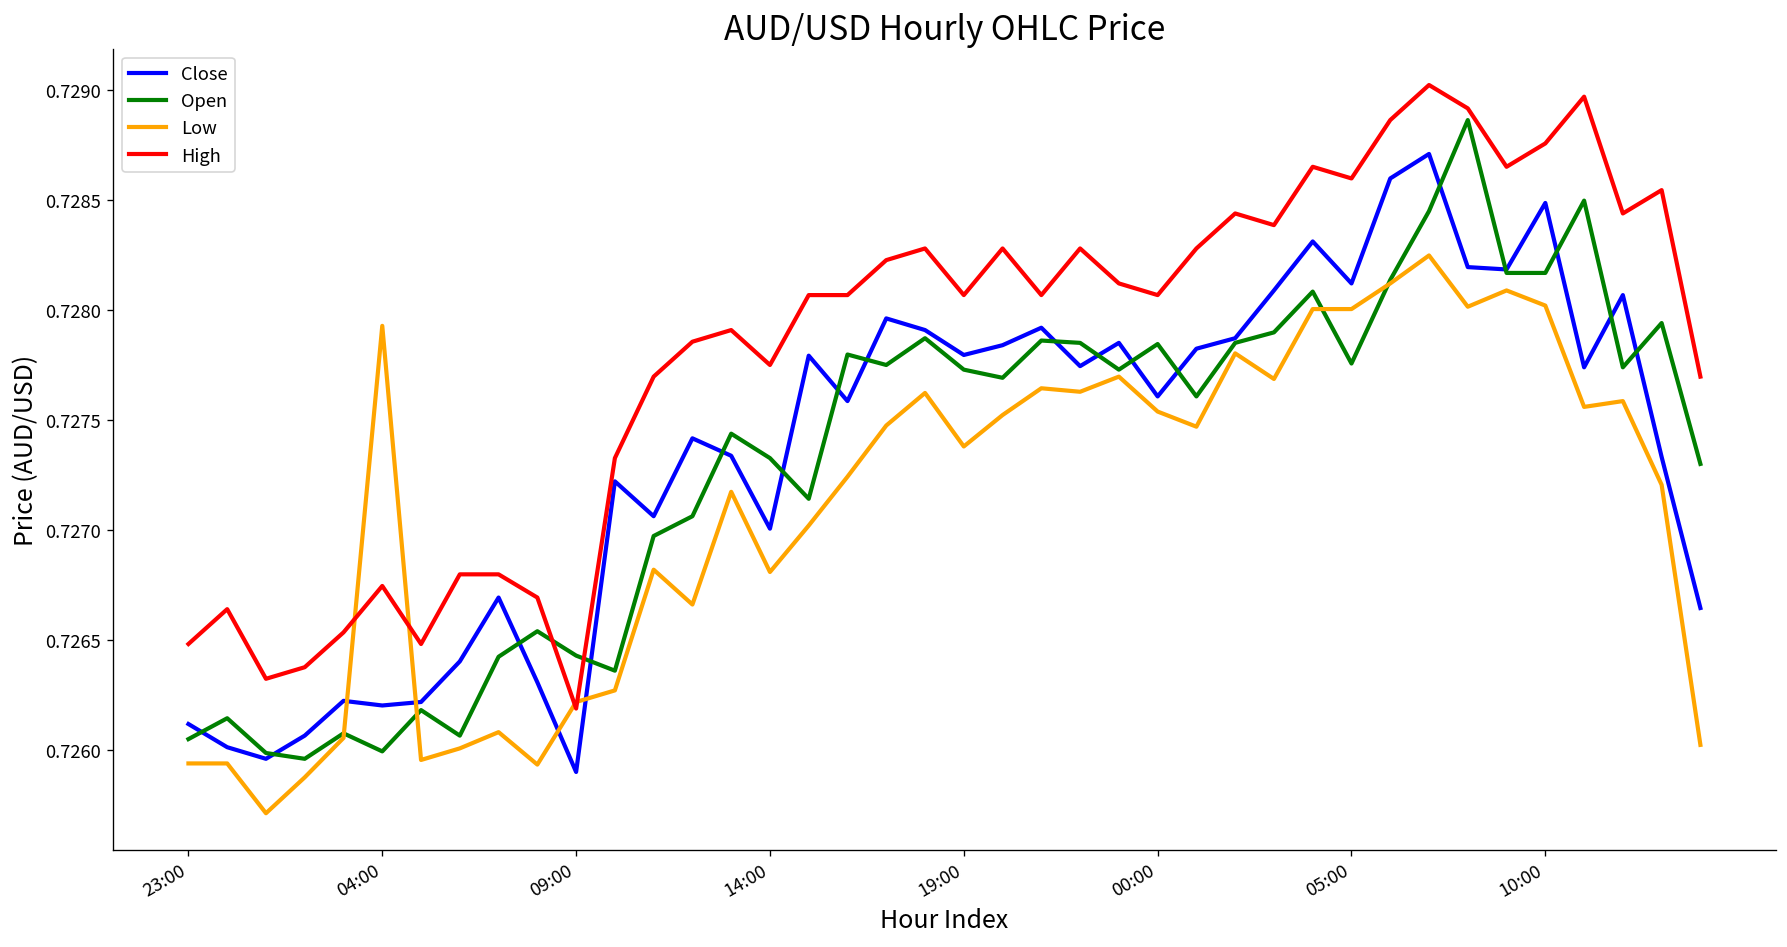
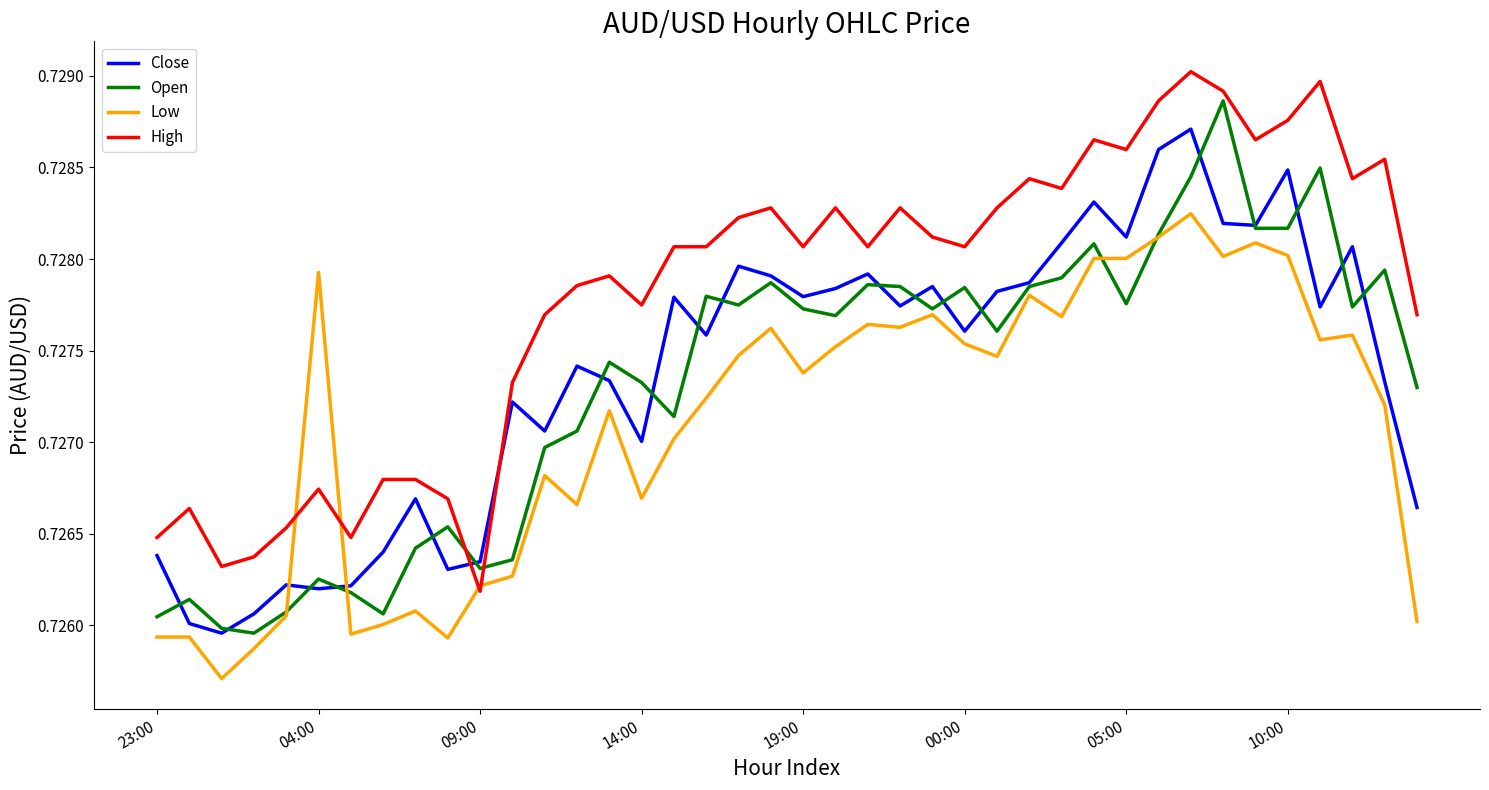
  {
    "Close": {
-     "23:00": 0.72612,
+     "23:00": 0.72638,
      "04:00": 0.72620,
-     "09:00": 0.72590,
+     "09:00": 0.72635,
      "14:00": 0.72700,
      "19:00": 0.72779,
      "00:00": 0.72761,
      "05:00": 0.72812,
      "10:00": 0.72849
    },
    "Open": {
      "23:00": 0.72605,
-     "04:00": 0.72599,
-     "09:00": 0.72643,
+     "04:00": 0.72625,
+     "09:00": 0.72631,
      "14:00": 0.72733,
      "19:00": 0.72773,
      "00:00": 0.72784,
      "05:00": 0.72776,
      "10:00": 0.72817
    },
    "Low": {
      "23:00": 0.72594,
      "04:00": 0.72793,
      "09:00": 0.72622,
-     "14:00": 0.72681,
+     "14:00": 0.72669,
      "19:00": 0.72738,
      "00:00": 0.72754,
      "05:00": 0.72800,
      "10:00": 0.72802
    },
    "High": {
      "23:00": 0.72648,
      "04:00": 0.72674,
      "09:00": 0.72619,
      "14:00": 0.72775,
      "19:00": 0.72807,
      "00:00": 0.72807,
      "05:00": 0.72860,
      "10:00": 0.72876
    }
  }
